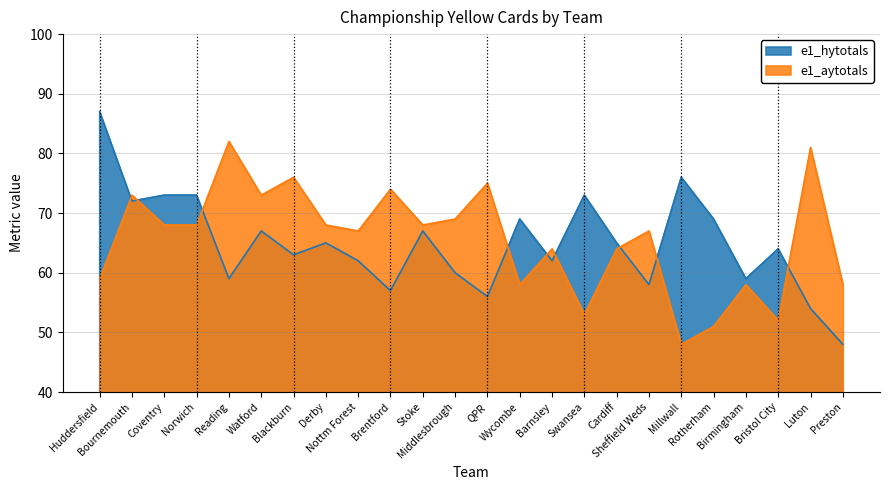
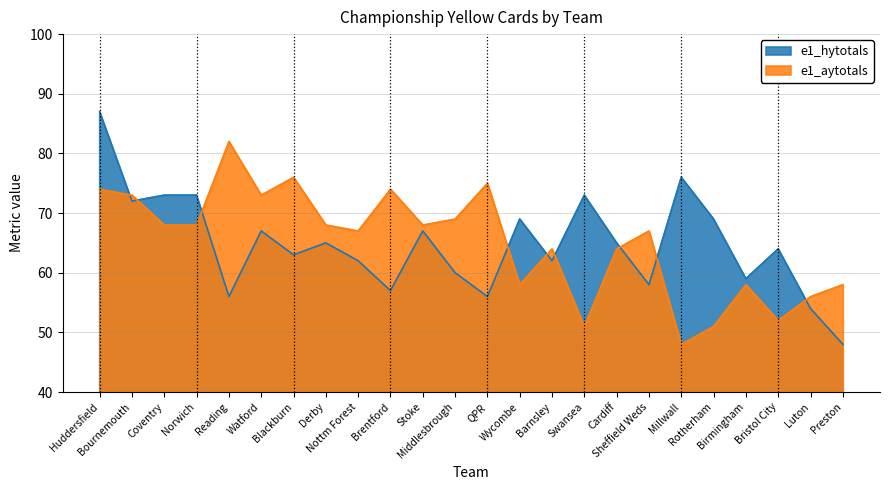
  {
    "e1_hytotals": {
      "Huddersfield": 87,
      "Bournemouth": 72,
      "Coventry": 73,
      "Norwich": 73,
-     "Reading": 59,
+     "Reading": 56,
      "Watford": 67,
      "Blackburn": 63,
      "Derby": 65,
      "Nottm Forest": 62,
      "Brentford": 57,
      "Stoke": 67,
      "Middlesbrough": 60,
      "QPR": 56,
      "Wycombe": 69,
      "Barnsley": 62,
      "Swansea": 73,
      "Cardiff": 65,
      "Sheffield Weds": 58,
      "Millwall": 76,
      "Rotherham": 69,
      "Birmingham": 59,
      "Bristol City": 64,
      "Luton": 54,
      "Preston": 48
    },
    "e1_aytotals": {
-     "Huddersfield": 59,
+     "Huddersfield": 74,
      "Bournemouth": 73,
      "Coventry": 68,
      "Norwich": 68,
      "Reading": 82,
      "Watford": 73,
      "Blackburn": 76,
      "Derby": 68,
      "Nottm Forest": 67,
      "Brentford": 74,
      "Stoke": 68,
      "Middlesbrough": 69,
      "QPR": 75,
      "Wycombe": 58,
      "Barnsley": 64,
-     "Swansea": 53,
+     "Swansea": 51,
      "Cardiff": 64,
      "Sheffield Weds": 67,
      "Millwall": 48,
      "Rotherham": 51,
      "Birmingham": 58,
      "Bristol City": 52,
-     "Luton": 81,
+     "Luton": 56,
      "Preston": 58
    }
  }
